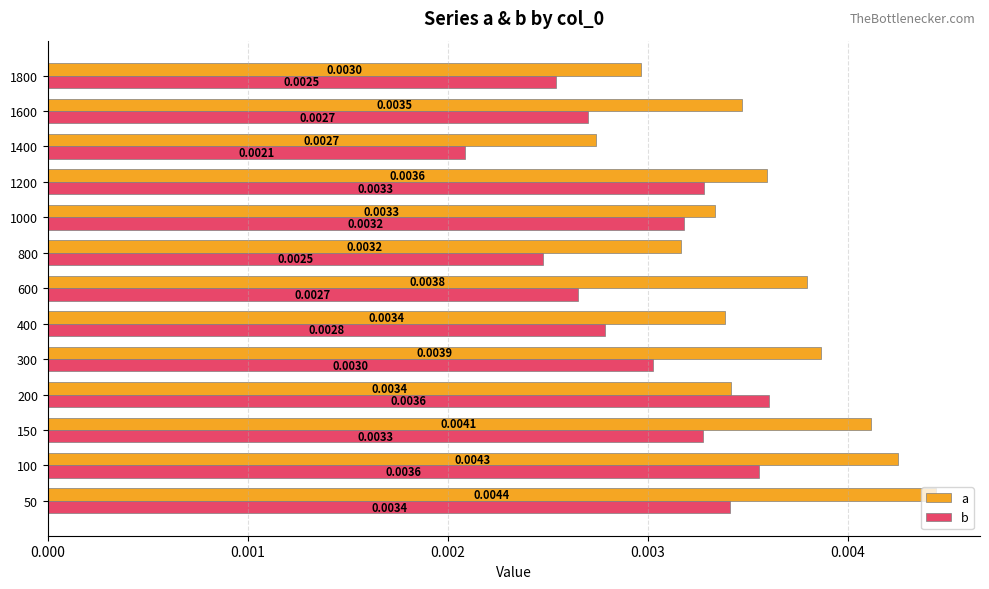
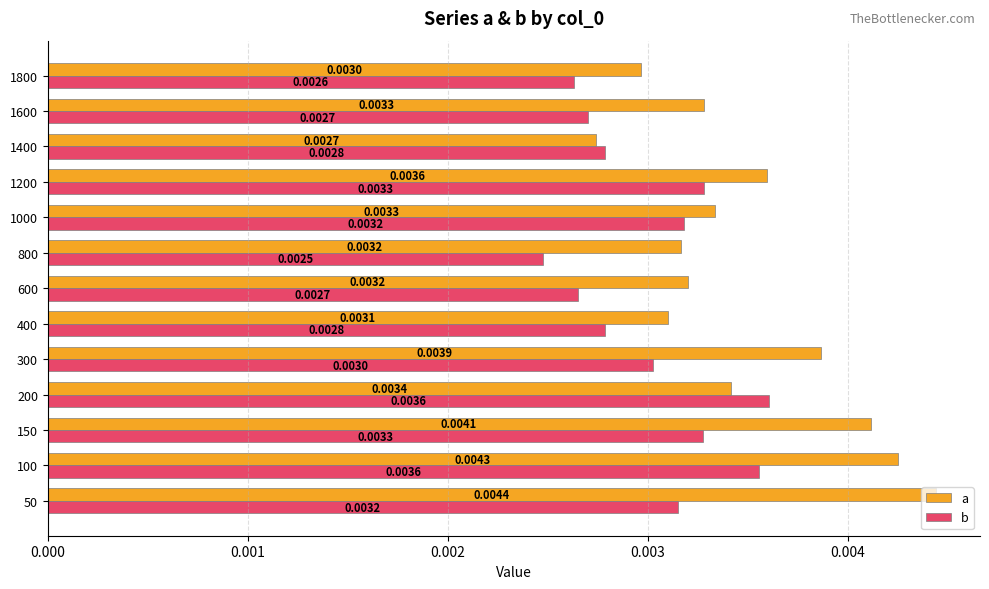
  {
    "a": {
      "1800": 0.0030,
-     "1600": 0.0035,
+     "1600": 0.0033,
      "1400": 0.0027,
      "1200": 0.0036,
      "1000": 0.0033,
      "800": 0.0032,
-     "600": 0.0038,
-     "400": 0.0034,
+     "600": 0.0032,
+     "400": 0.0031,
      "300": 0.0039,
      "200": 0.0034,
      "150": 0.0041,
      "100": 0.0043
    },
    "b": {
-     "1800": 0.0025,
+     "1800": 0.0026,
      "1600": 0.0027,
-     "1400": 0.0021,
+     "1400": 0.0028,
      "1200": 0.0033,
      "1000": 0.0032,
      "800": 0.0025,
      "600": 0.0027,
      "400": 0.0028,
      "300": 0.0030,
      "200": 0.0036,
      "150": 0.0033,
      "100": 0.0036,
-     "50": 0.0034
+     "50": 0.0032
    }
  }
